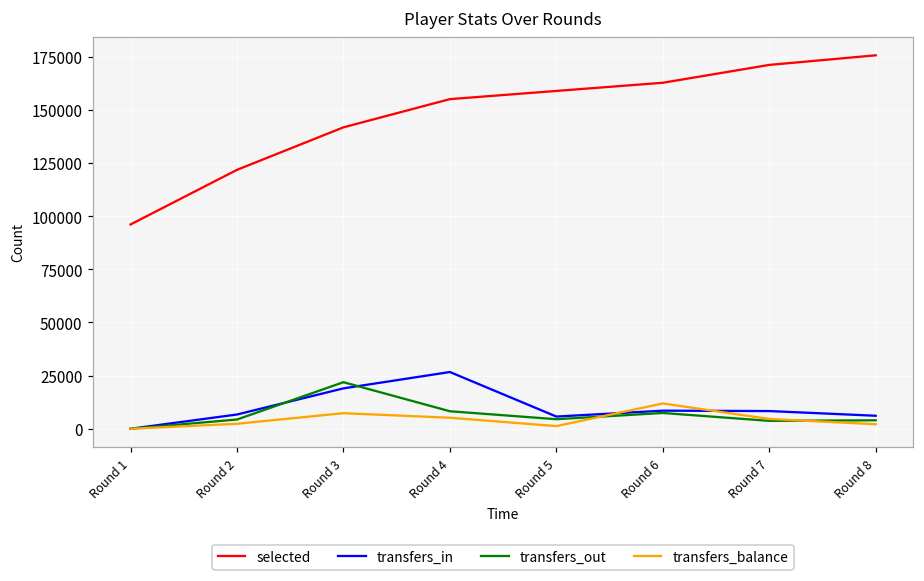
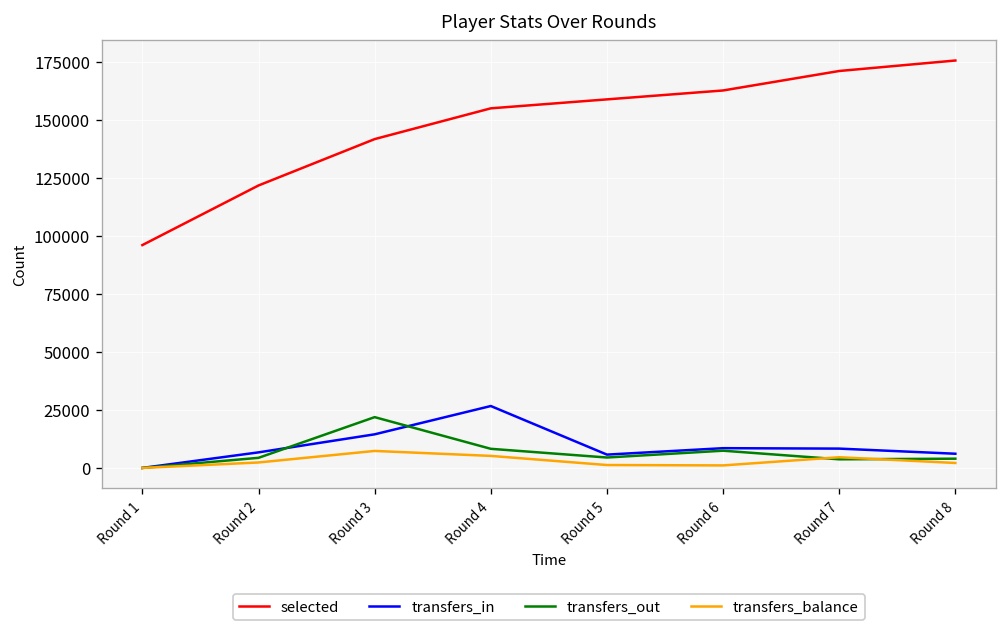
  {
    "selected": {
      "Round 1": 96000,
      "Round 2": 122000,
      "Round 3": 142000,
      "Round 4": 155000,
      "Round 5": 159000,
      "Round 6": 163000,
      "Round 7": 171000,
      "Round 8": 176000
    },
    "transfers_in": {
      "Round 2": 7000,
-     "Round 3": 19000,
+     "Round 3": 14000,
      "Round 4": 27000,
      "Round 7": 8000,
      "Round 8": 6000
    },
    "transfers_out": {
      "Round 2": 4000,
      "Round 3": 22000,
      "Round 4": 8000,
      "Round 8": 4000
    },
    "transfers_balance": {
      "Round 2": 2000,
      "Round 3": 7000,
      "Round 4": 5000,
      "Round 5": 1000,
-     "Round 6": 12000,
+     "Round 6": 1000,
      "Round 8": 2000
    }
  }
